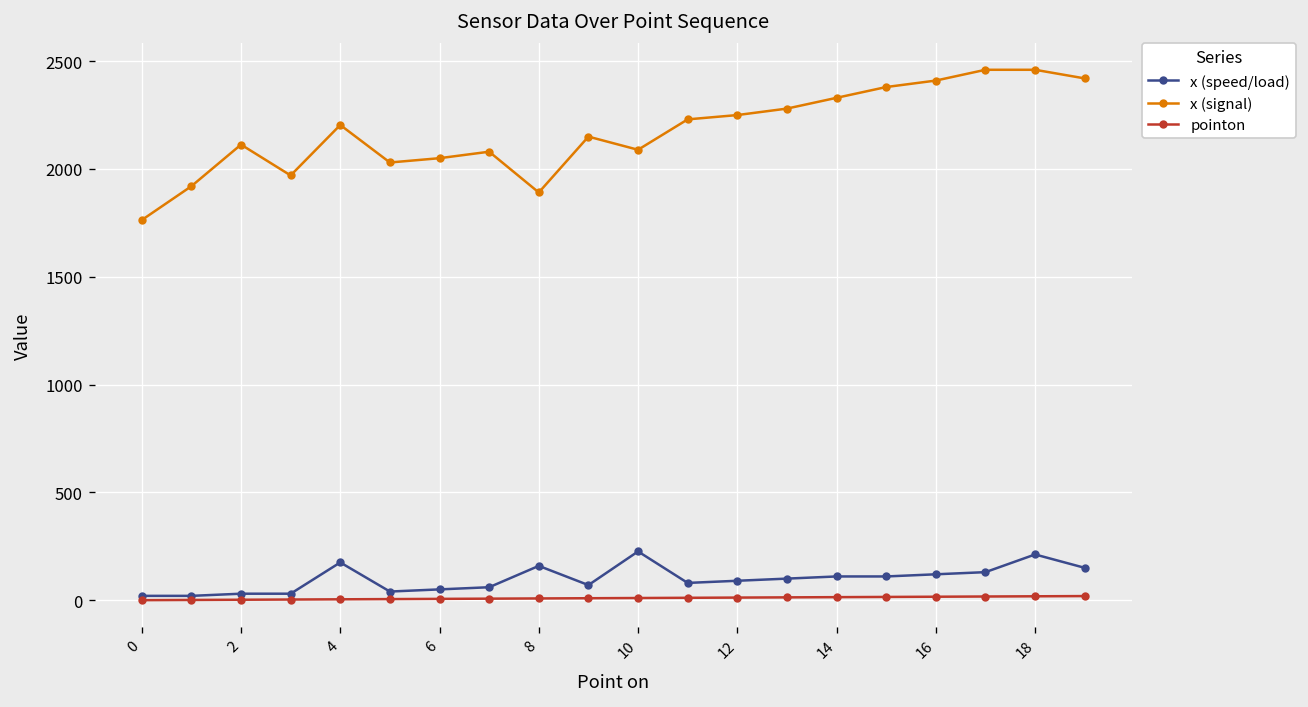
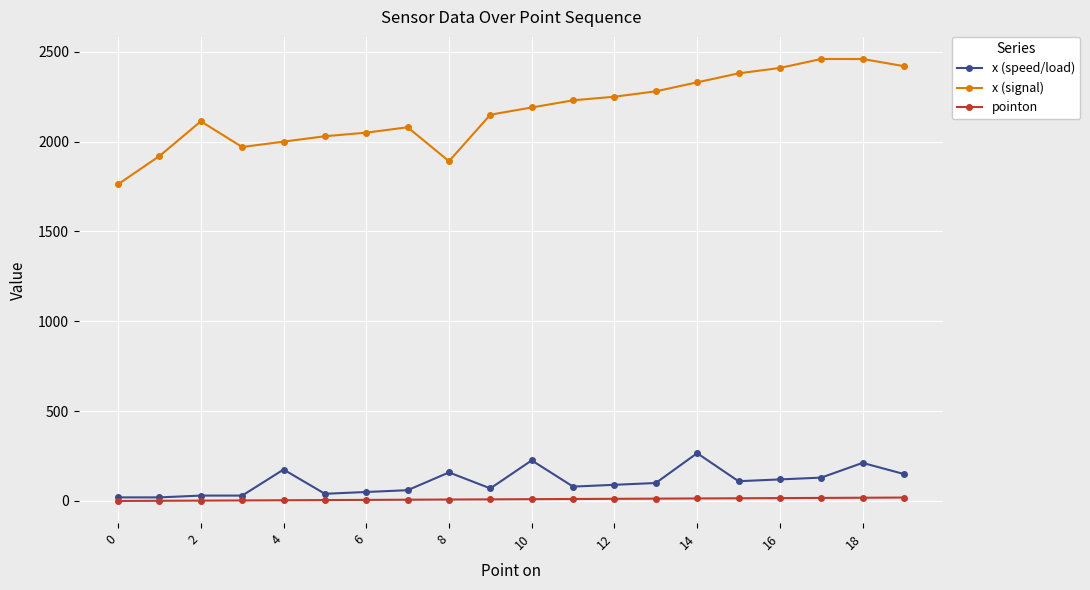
  {
    "x (speed/load)": {
      "0": 20,
      "2": 30,
      "4": 180,
      "6": 50,
      "8": 160,
      "10": 230,
      "12": 90,
-     "14": 110,
+     "14": 270,
      "16": 120,
      "18": 210
    },
    "x (signal)": {
      "0": 1760,
      "2": 2110,
-     "4": 2200,
+     "4": 2000,
      "6": 2050,
      "8": 1890,
-     "10": 2090,
+     "10": 2190,
      "12": 2250,
      "14": 2330,
      "16": 2410,
      "18": 2460
    },
    "pointon": {
      "0": 0,
      "2": 0,
      "4": 0,
      "6": 10,
      "8": 10,
      "10": 10,
      "12": 10,
      "14": 10,
      "16": 20,
      "18": 20
    }
  }
